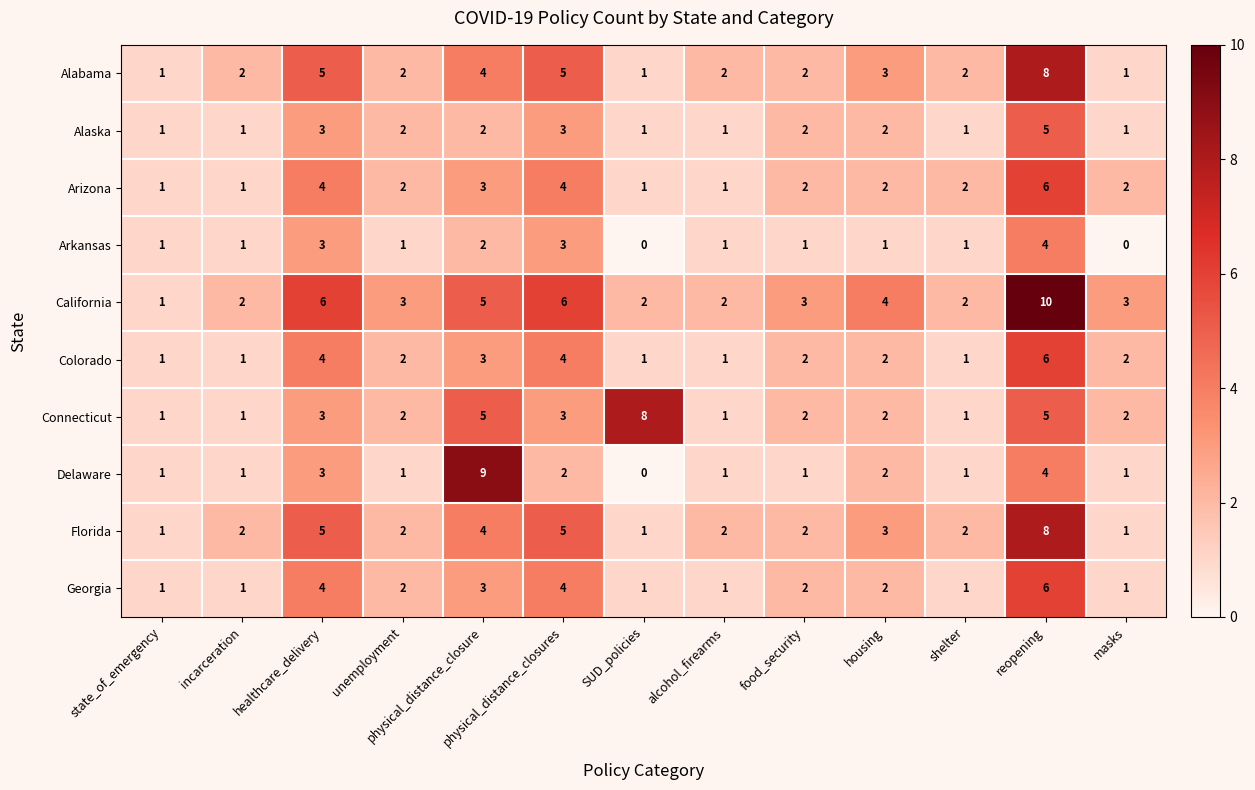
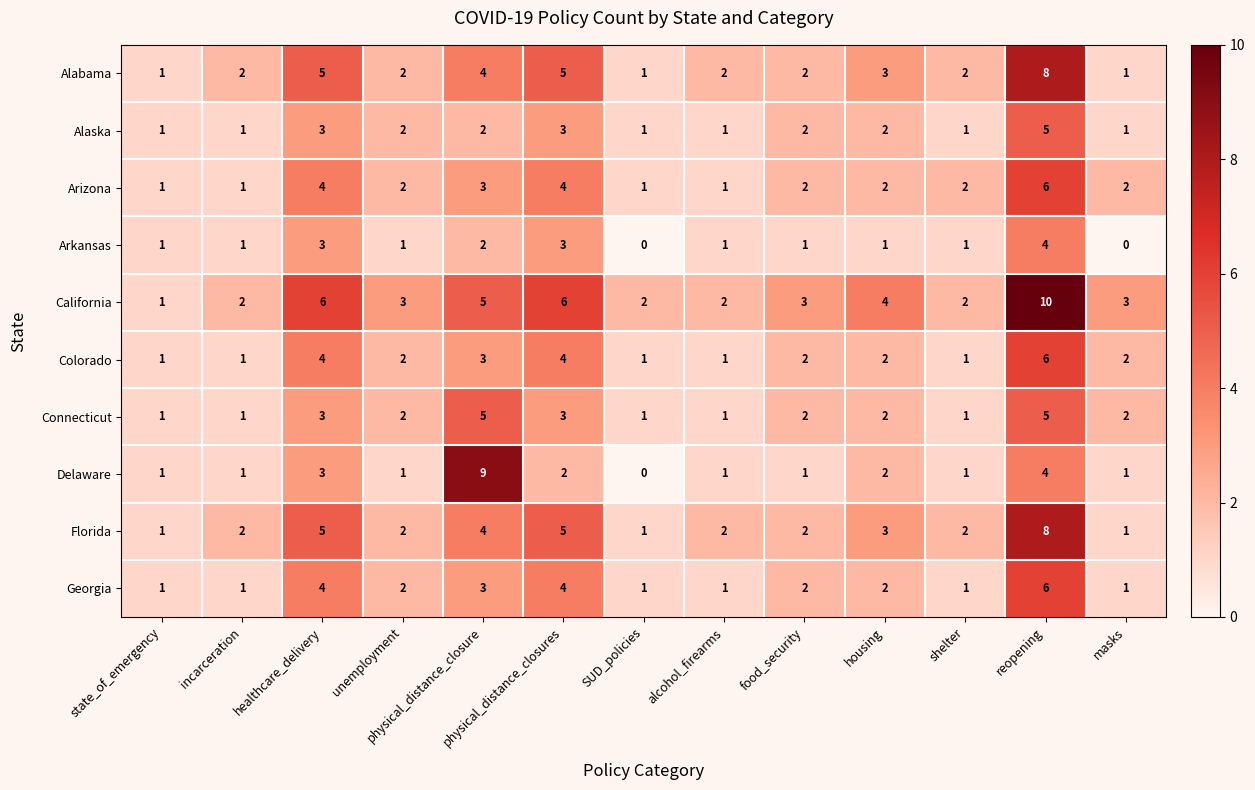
  {
    "Alabama": {
      "state_of_emergency": 1,
      "incarceration": 2,
      "healthcare_delivery": 5,
      "unemployment": 2,
      "physical_distance_closure": 4,
      "physical_distance_closures": 5,
      "SUD_policies": 1,
      "alcohol_firearms": 2,
      "food_security": 2,
      "housing": 3,
      "shelter": 2,
      "reopening": 8,
      "masks": 1
    },
    "Alaska": {
      "state_of_emergency": 1,
      "incarceration": 1,
      "healthcare_delivery": 3,
      "unemployment": 2,
      "physical_distance_closure": 2,
      "physical_distance_closures": 3,
      "SUD_policies": 1,
      "alcohol_firearms": 1,
      "food_security": 2,
      "housing": 2,
      "shelter": 1,
      "reopening": 5,
      "masks": 1
    },
    "Arizona": {
      "state_of_emergency": 1,
      "incarceration": 1,
      "healthcare_delivery": 4,
      "unemployment": 2,
      "physical_distance_closure": 3,
      "physical_distance_closures": 4,
      "SUD_policies": 1,
      "alcohol_firearms": 1,
      "food_security": 2,
      "housing": 2,
      "shelter": 2,
      "reopening": 6,
      "masks": 2
    },
    "Arkansas": {
      "state_of_emergency": 1,
      "incarceration": 1,
      "healthcare_delivery": 3,
      "unemployment": 1,
      "physical_distance_closure": 2,
      "physical_distance_closures": 3,
      "SUD_policies": 0,
      "alcohol_firearms": 1,
      "food_security": 1,
      "housing": 1,
      "shelter": 1,
      "reopening": 4,
      "masks": 0
    },
    "California": {
      "state_of_emergency": 1,
      "incarceration": 2,
      "healthcare_delivery": 6,
      "unemployment": 3,
      "physical_distance_closure": 5,
      "physical_distance_closures": 6,
      "SUD_policies": 2,
      "alcohol_firearms": 2,
      "food_security": 3,
      "housing": 4,
      "shelter": 2,
      "reopening": 10,
      "masks": 3
    },
    "Colorado": {
      "state_of_emergency": 1,
      "incarceration": 1,
      "healthcare_delivery": 4,
      "unemployment": 2,
      "physical_distance_closure": 3,
      "physical_distance_closures": 4,
      "SUD_policies": 1,
      "alcohol_firearms": 1,
      "food_security": 2,
      "housing": 2,
      "shelter": 1,
      "reopening": 6,
      "masks": 2
    },
    "Connecticut": {
      "state_of_emergency": 1,
      "incarceration": 1,
      "healthcare_delivery": 3,
      "unemployment": 2,
      "physical_distance_closure": 5,
      "physical_distance_closures": 3,
-     "SUD_policies": 8,
+     "SUD_policies": 1,
      "alcohol_firearms": 1,
      "food_security": 2,
      "housing": 2,
      "shelter": 1,
      "reopening": 5,
      "masks": 2
    },
    "Delaware": {
      "state_of_emergency": 1,
      "incarceration": 1,
      "healthcare_delivery": 3,
      "unemployment": 1,
      "physical_distance_closure": 9,
      "physical_distance_closures": 2,
      "SUD_policies": 0,
      "alcohol_firearms": 1,
      "food_security": 1,
      "housing": 2,
      "shelter": 1,
      "reopening": 4,
      "masks": 1
    },
    "Florida": {
      "state_of_emergency": 1,
      "incarceration": 2,
      "healthcare_delivery": 5,
      "unemployment": 2,
      "physical_distance_closure": 4,
      "physical_distance_closures": 5,
      "SUD_policies": 1,
      "alcohol_firearms": 2,
      "food_security": 2,
      "housing": 3,
      "shelter": 2,
      "reopening": 8,
      "masks": 1
    },
    "Georgia": {
      "state_of_emergency": 1,
      "incarceration": 1,
      "healthcare_delivery": 4,
      "unemployment": 2,
      "physical_distance_closure": 3,
      "physical_distance_closures": 4,
      "SUD_policies": 1,
      "alcohol_firearms": 1,
      "food_security": 2,
      "housing": 2,
      "shelter": 1,
      "reopening": 6,
      "masks": 1
    }
  }
